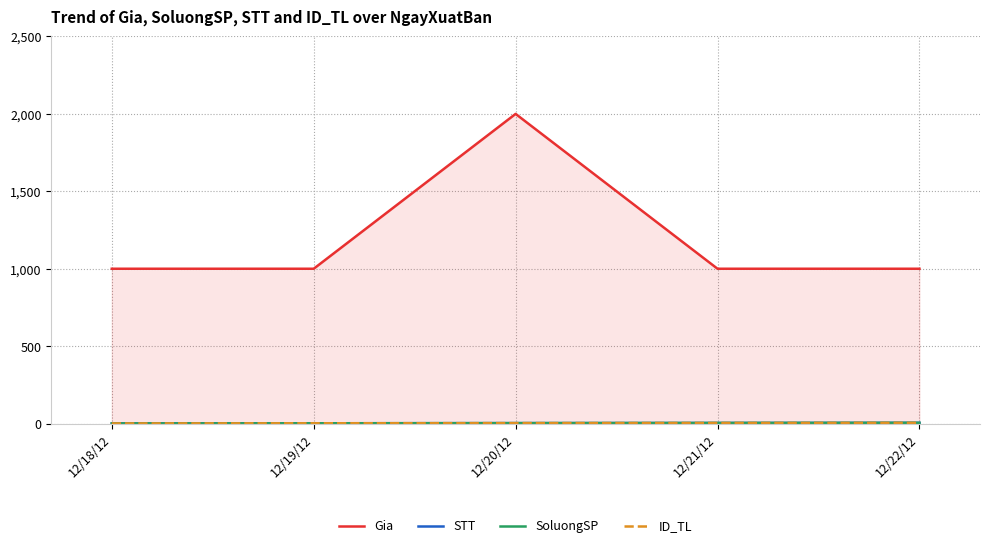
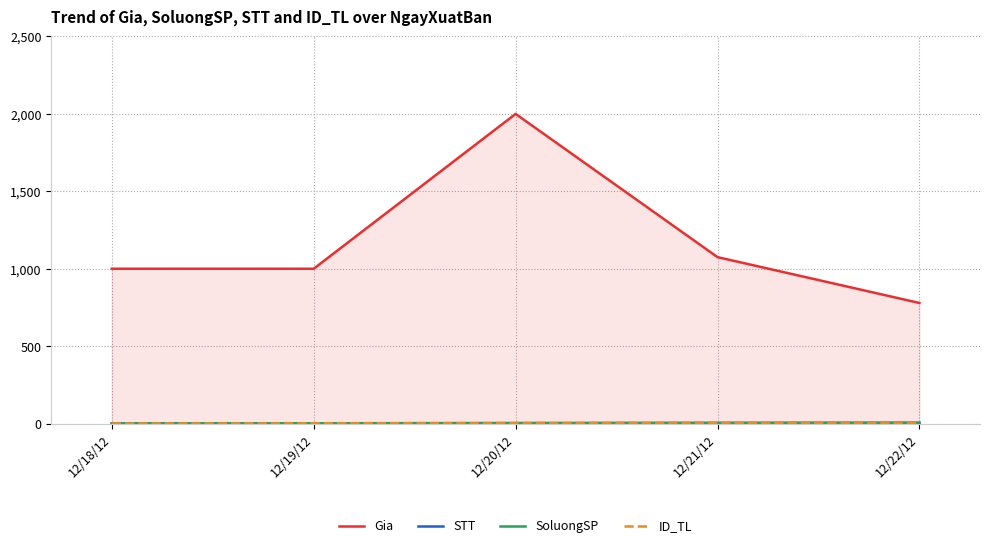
  {
    "Gia": {
      "12/18/12": "1,000",
      "12/19/12": "1,000",
      "12/20/12": "2,000",
-     "12/21/12": "1,000",
-     "12/22/12": "1,000"
+     "12/21/12": "1,080",
+     "12/22/12": "780"
    },
    "ID_TL": {
      "12/18/12": "0",
      "12/19/12": "0",
      "12/20/12": "0",
      "12/21/12": "0",
      "12/22/12": "10"
    }
  }
